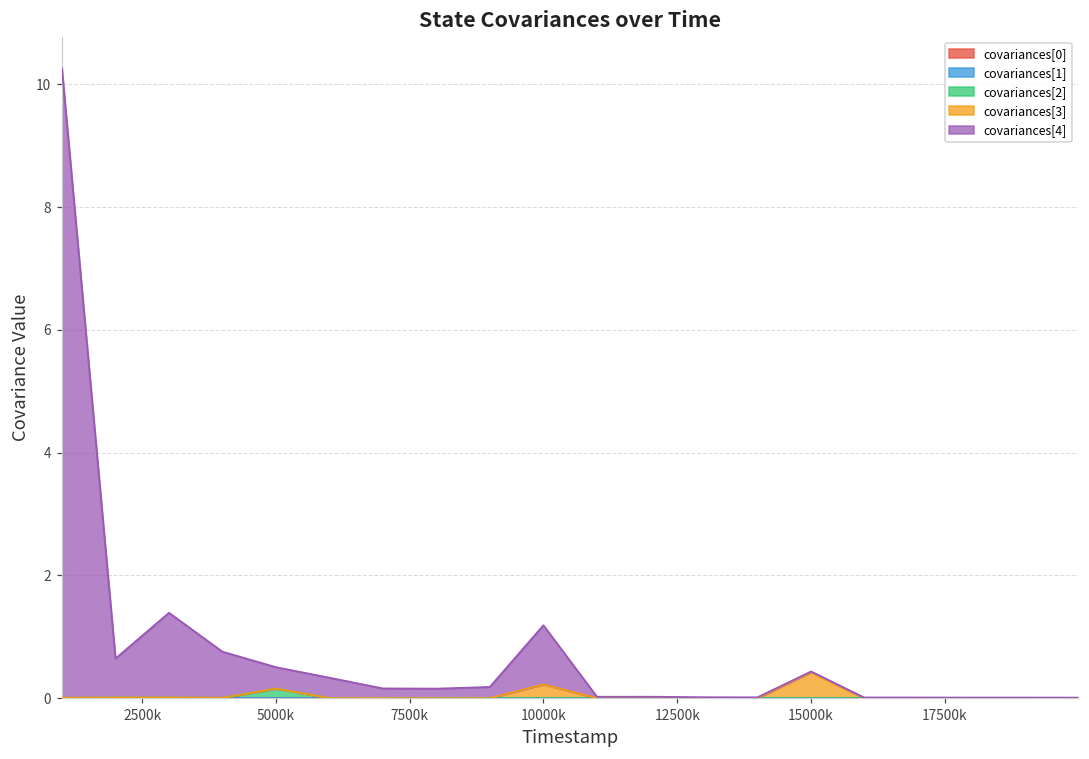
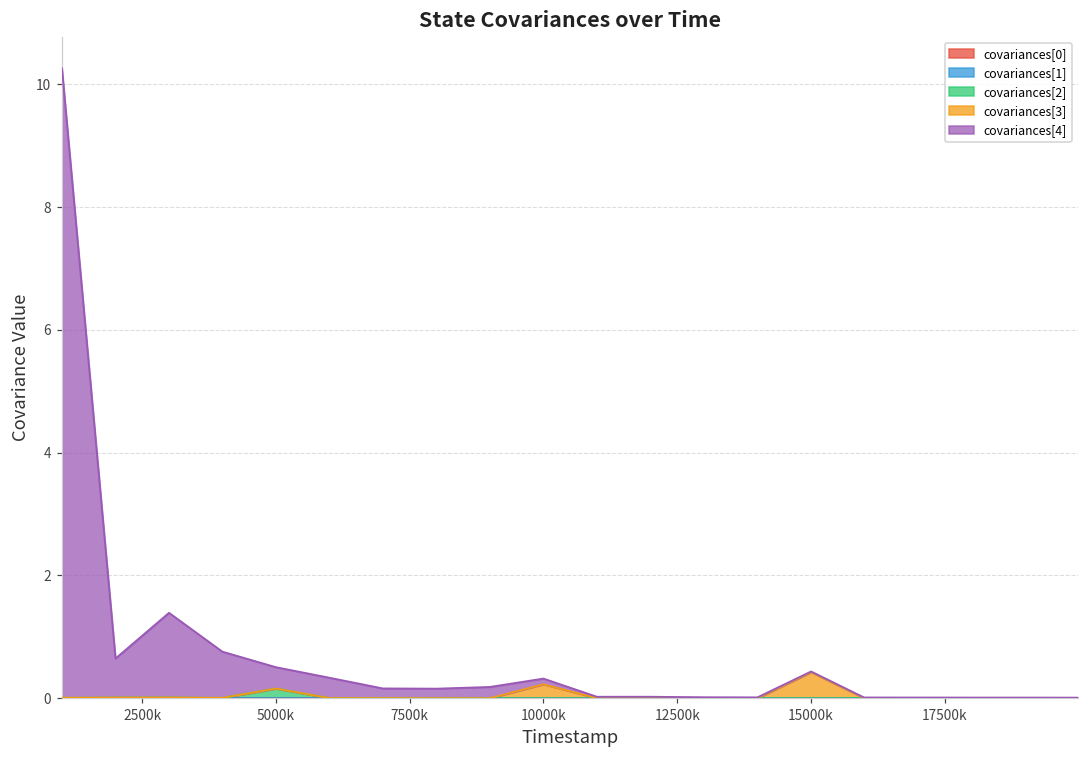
  {
    "covariances[3]": {
      "10000k": 0.2
    },
    "covariances[4]": {
      "5000k": 0.3,
-     "10000k": 1.0
+     "10000k": 0.1
    }
  }
